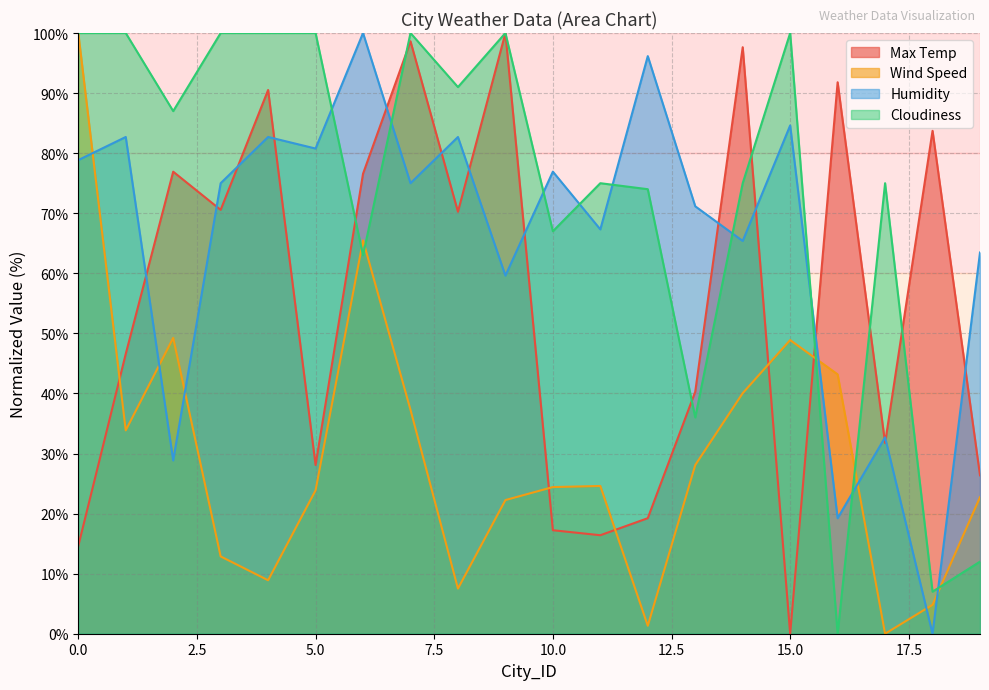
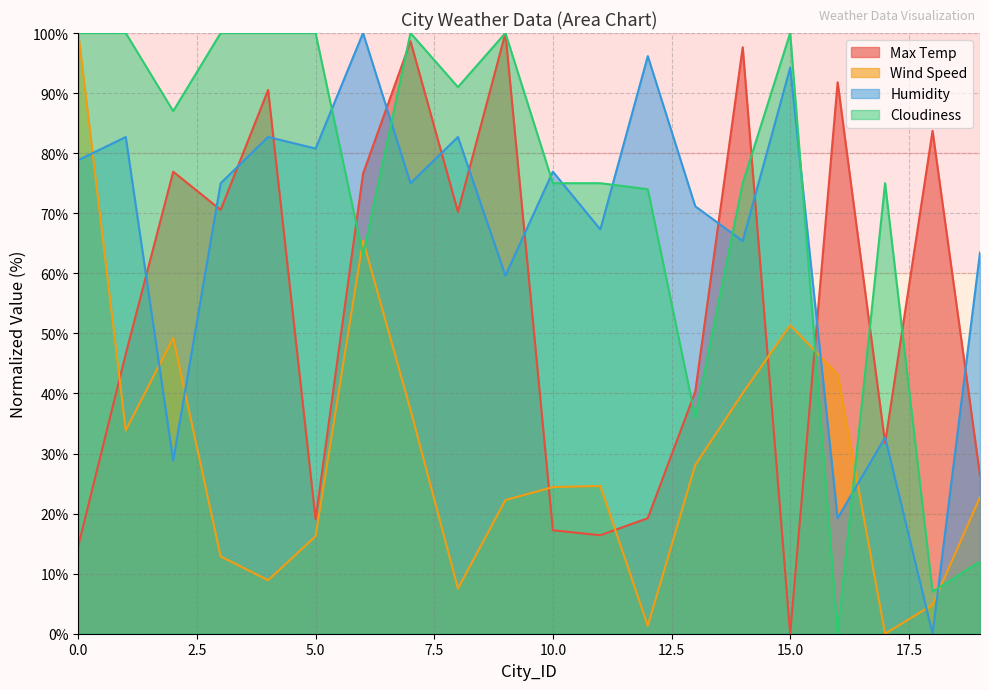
  {
    "Max Temp": {
      "0.0": "15%",
-     "5.0": "28%",
+     "5.0": "19%",
      "10.0": "17%",
      "15.0": "0%"
    },
    "Wind Speed": {
-     "5.0": "24%",
+     "5.0": "16%",
      "10.0": "24%",
-     "15.0": "49%"
+     "15.0": "51%"
    },
    "Humidity": {
      "0.0": "79%",
      "5.0": "81%",
      "10.0": "77%",
-     "15.0": "85%"
+     "15.0": "94%"
    },
    "Cloudiness": {
      "5.0": "100%",
-     "10.0": "67%",
+     "10.0": "75%",
      "15.0": "100%"
    }
  }
